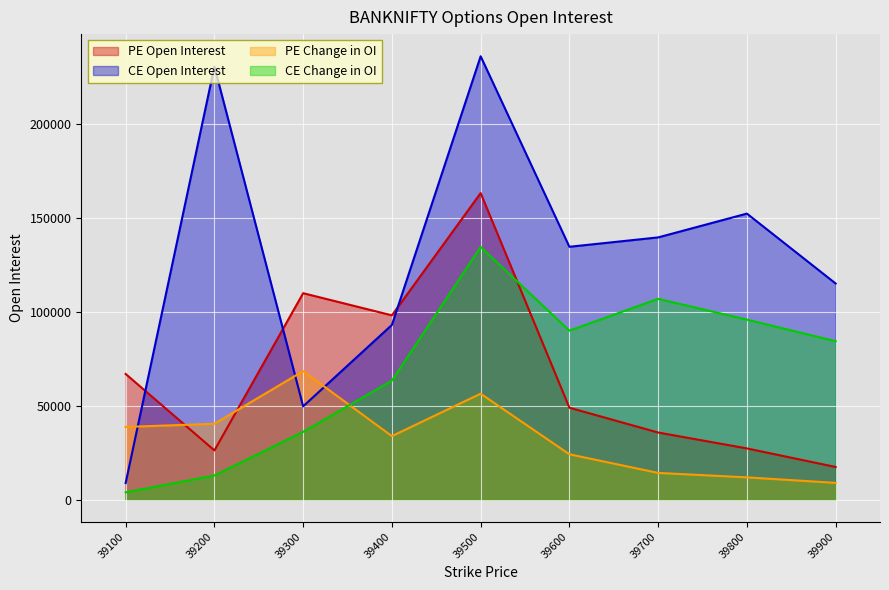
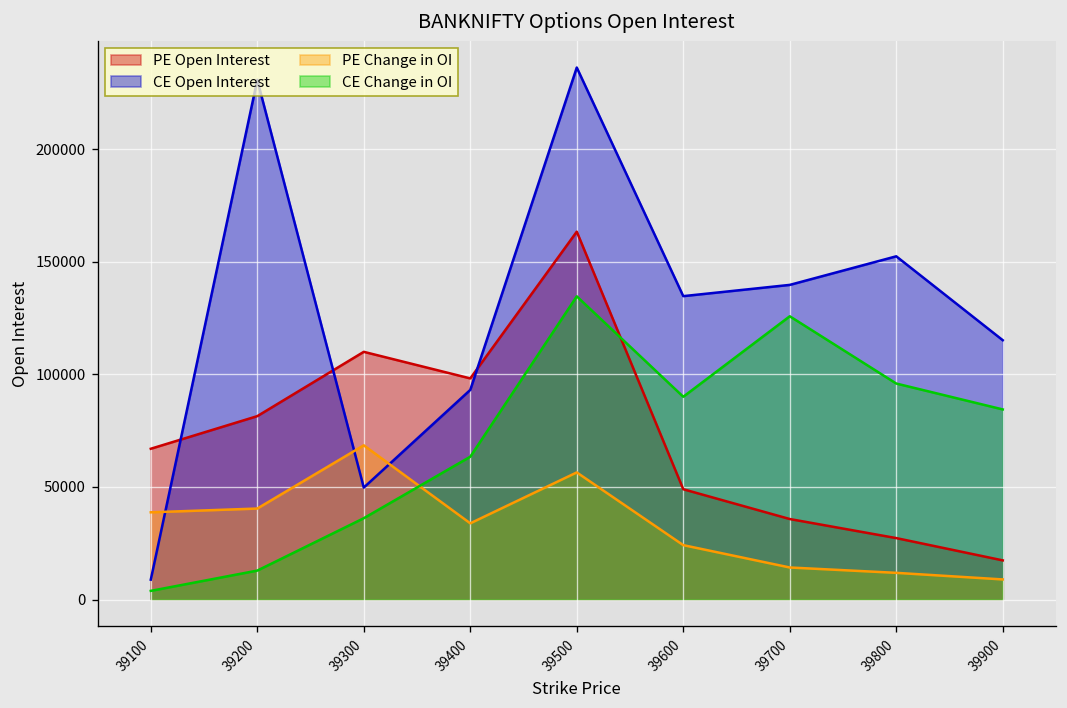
  {
    "PE Open Interest": {
      "39100": 67000,
-     "39200": 26000,
+     "39200": 81000,
      "39300": 110000,
      "39400": 98000,
      "39500": 163000,
      "39600": 49000,
      "39700": 36000,
      "39800": 27000,
      "39900": 17000
    },
    "CE Open Interest": {
      "39100": 9000,
      "39300": 50000,
      "39400": 93000,
      "39500": 236000,
      "39600": 135000,
      "39700": 140000,
      "39800": 152000,
      "39900": 115000
    },
    "PE Change in OI": {
      "39100": 39000,
      "39200": 40000,
      "39300": 69000,
      "39400": 34000,
      "39500": 56000,
      "39600": 24000,
      "39700": 14000,
      "39800": 12000,
      "39900": 9000
    },
    "CE Change in OI": {
      "39100": 4000,
      "39200": 13000,
      "39300": 36000,
      "39400": 63000,
      "39500": 135000,
      "39600": 90000,
-     "39700": 107000,
+     "39700": 126000,
      "39800": 96000,
      "39900": 84000
    }
  }
